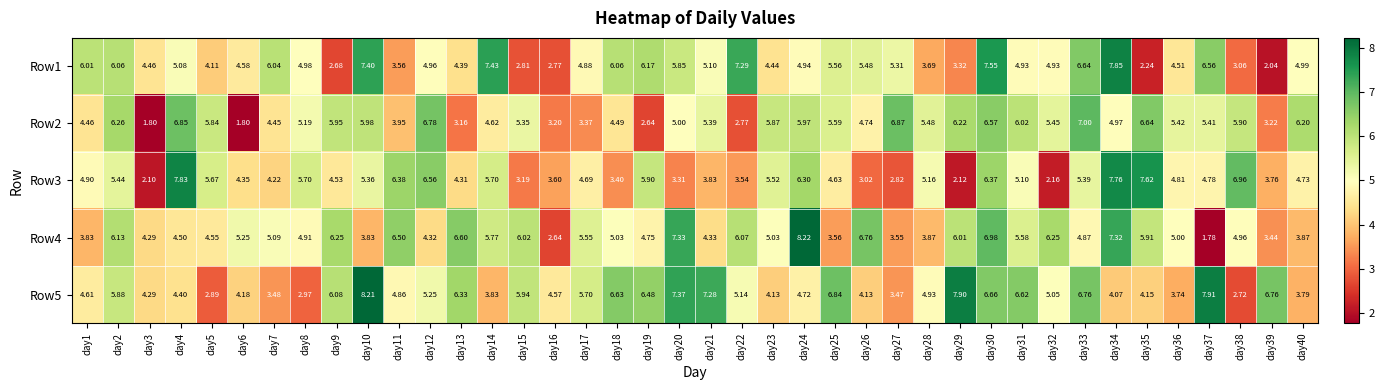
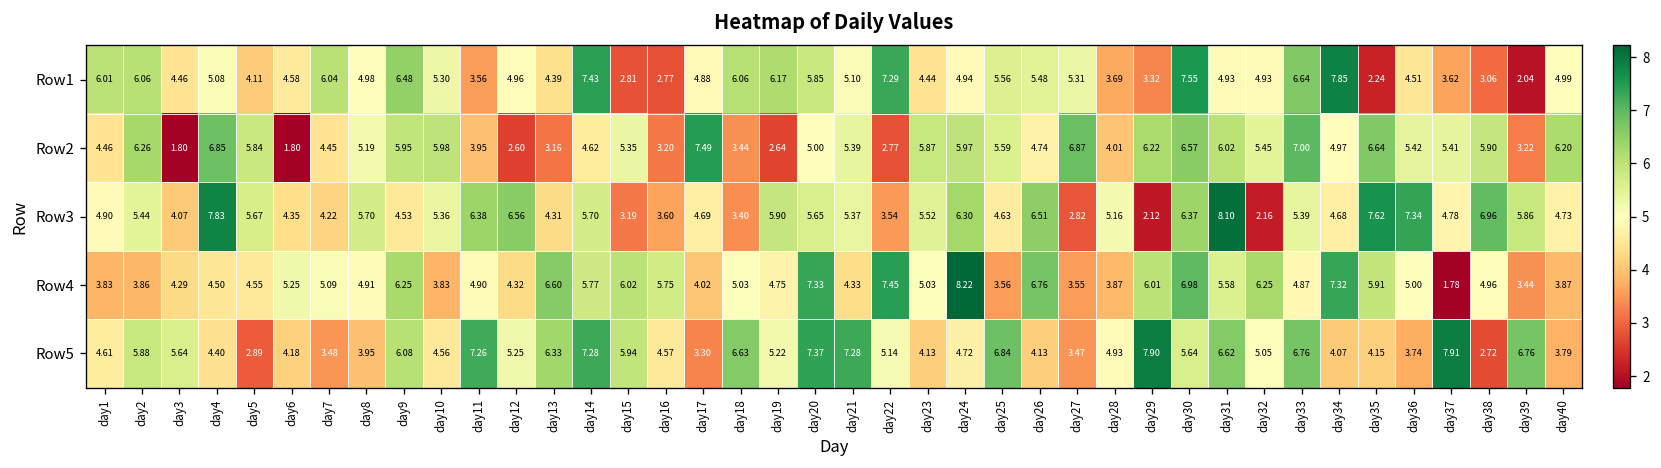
  {
    "Row1": {
      "day1": 6.01,
      "day2": 6.06,
      "day3": 4.46,
      "day4": 5.08,
      "day5": 4.11,
      "day6": 4.58,
      "day7": 6.04,
      "day8": 4.98,
-     "day9": 2.68,
-     "day10": 7.40,
+     "day9": 6.48,
+     "day10": 5.30,
      "day11": 3.56,
      "day12": 4.96,
      "day13": 4.39,
      "day14": 7.43,
      "day15": 2.81,
      "day16": 2.77,
      "day17": 4.88,
      "day18": 6.06,
      "day19": 6.17,
      "day20": 5.85,
      "day21": 5.10,
      "day22": 7.29,
      "day23": 4.44,
      "day24": 4.94,
      "day25": 5.56,
      "day26": 5.48,
      "day27": 5.31,
      "day28": 3.69,
      "day29": 3.32,
      "day30": 7.55,
      "day31": 4.93,
      "day32": 4.93,
      "day33": 6.64,
      "day34": 7.85,
      "day35": 2.24,
      "day36": 4.51,
-     "day37": 6.56,
+     "day37": 3.62,
      "day38": 3.06,
      "day39": 2.04,
      "day40": 4.99
    },
    "Row2": {
      "day1": 4.46,
      "day2": 6.26,
      "day3": 1.80,
      "day4": 6.85,
      "day5": 5.84,
      "day6": 1.80,
      "day7": 4.45,
      "day8": 5.19,
      "day9": 5.95,
      "day10": 5.98,
      "day11": 3.95,
-     "day12": 6.78,
+     "day12": 2.60,
      "day13": 3.16,
      "day14": 4.62,
      "day15": 5.35,
      "day16": 3.20,
-     "day17": 3.37,
-     "day18": 4.49,
+     "day17": 7.49,
+     "day18": 3.44,
      "day19": 2.64,
      "day20": 5.00,
      "day21": 5.39,
      "day22": 2.77,
      "day23": 5.87,
      "day24": 5.97,
      "day25": 5.59,
      "day26": 4.74,
      "day27": 6.87,
-     "day28": 5.48,
+     "day28": 4.01,
      "day29": 6.22,
      "day30": 6.57,
      "day31": 6.02,
      "day32": 5.45,
      "day33": 7.00,
      "day34": 4.97,
      "day35": 6.64,
      "day36": 5.42,
      "day37": 5.41,
      "day38": 5.90,
      "day39": 3.22,
      "day40": 6.20
    },
    "Row3": {
      "day1": 4.90,
      "day2": 5.44,
-     "day3": 2.10,
+     "day3": 4.07,
      "day4": 7.83,
      "day5": 5.67,
      "day6": 4.35,
      "day7": 4.22,
      "day8": 5.70,
      "day9": 4.53,
      "day10": 5.36,
      "day11": 6.38,
      "day12": 6.56,
      "day13": 4.31,
      "day14": 5.70,
      "day15": 3.19,
      "day16": 3.60,
      "day17": 4.69,
      "day18": 3.40,
      "day19": 5.90,
-     "day20": 3.31,
-     "day21": 3.83,
+     "day20": 5.65,
+     "day21": 5.37,
      "day22": 3.54,
      "day23": 5.52,
      "day24": 6.30,
      "day25": 4.63,
-     "day26": 3.02,
+     "day26": 6.51,
      "day27": 2.82,
      "day28": 5.16,
      "day29": 2.12,
      "day30": 6.37,
-     "day31": 5.10,
+     "day31": 8.10,
      "day32": 2.16,
      "day33": 5.39,
-     "day34": 7.76,
+     "day34": 4.68,
      "day35": 7.62,
-     "day36": 4.81,
+     "day36": 7.34,
      "day37": 4.78,
      "day38": 6.96,
-     "day39": 3.76,
+     "day39": 5.86,
      "day40": 4.73
    },
    "Row4": {
      "day1": 3.83,
-     "day2": 6.13,
+     "day2": 3.86,
      "day3": 4.29,
      "day4": 4.50,
      "day5": 4.55,
      "day6": 5.25,
      "day7": 5.09,
      "day8": 4.91,
      "day9": 6.25,
      "day10": 3.83,
-     "day11": 6.50,
+     "day11": 4.90,
      "day12": 4.32,
      "day13": 6.60,
      "day14": 5.77,
      "day15": 6.02,
-     "day16": 2.64,
-     "day17": 5.55,
+     "day16": 5.75,
+     "day17": 4.02,
      "day18": 5.03,
      "day19": 4.75,
      "day20": 7.33,
      "day21": 4.33,
-     "day22": 6.07,
+     "day22": 7.45,
      "day23": 5.03,
      "day24": 8.22,
      "day25": 3.56,
      "day26": 6.76,
      "day27": 3.55,
      "day28": 3.87,
      "day29": 6.01,
      "day30": 6.98,
      "day31": 5.58,
      "day32": 6.25,
      "day33": 4.87,
      "day34": 7.32,
      "day35": 5.91,
      "day36": 5.00,
      "day37": 1.78,
      "day38": 4.96,
      "day39": 3.44,
      "day40": 3.87
    },
    "Row5": {
      "day1": 4.61,
      "day2": 5.88,
-     "day3": 4.29,
+     "day3": 5.64,
      "day4": 4.40,
      "day5": 2.89,
      "day6": 4.18,
      "day7": 3.48,
-     "day8": 2.97,
+     "day8": 3.95,
      "day9": 6.08,
-     "day10": 8.21,
-     "day11": 4.86,
+     "day10": 4.56,
+     "day11": 7.26,
      "day12": 5.25,
      "day13": 6.33,
-     "day14": 3.83,
+     "day14": 7.28,
      "day15": 5.94,
      "day16": 4.57,
-     "day17": 5.70,
+     "day17": 3.30,
      "day18": 6.63,
-     "day19": 6.48,
+     "day19": 5.22,
      "day20": 7.37,
      "day21": 7.28,
      "day22": 5.14,
      "day23": 4.13,
      "day24": 4.72,
      "day25": 6.84,
      "day26": 4.13,
      "day27": 3.47,
      "day28": 4.93,
      "day29": 7.90,
-     "day30": 6.66,
+     "day30": 5.64,
      "day31": 6.62,
      "day32": 5.05,
      "day33": 6.76,
      "day34": 4.07,
      "day35": 4.15,
      "day36": 3.74,
      "day37": 7.91,
      "day38": 2.72,
      "day39": 6.76,
      "day40": 3.79
    }
  }
